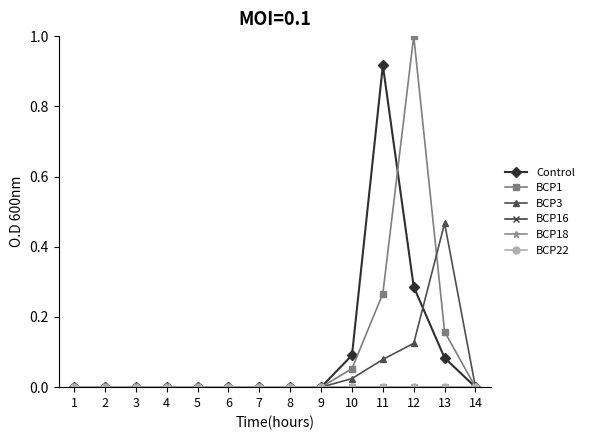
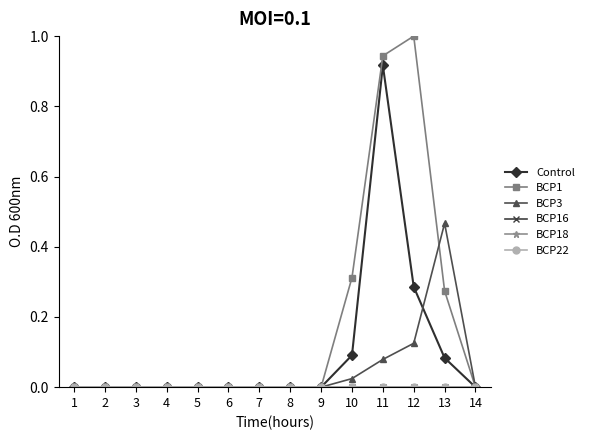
  {
    "BCP1": {
-     "10": 0.05,
-     "11": 0.27,
+     "10": 0.31,
+     "11": 0.94,
      "12": 1.00,
-     "13": 0.16
+     "13": 0.27
    },
    "BCP22": {
      "10": 0.00,
      "11": 0.00,
      "12": 0.00,
      "13": 0.00
    }
  }
